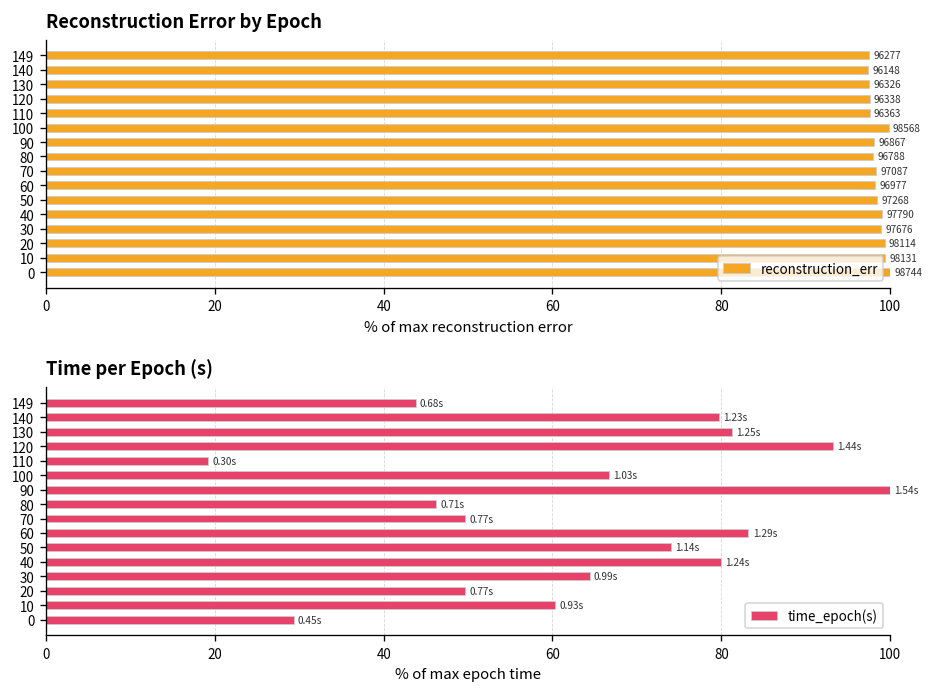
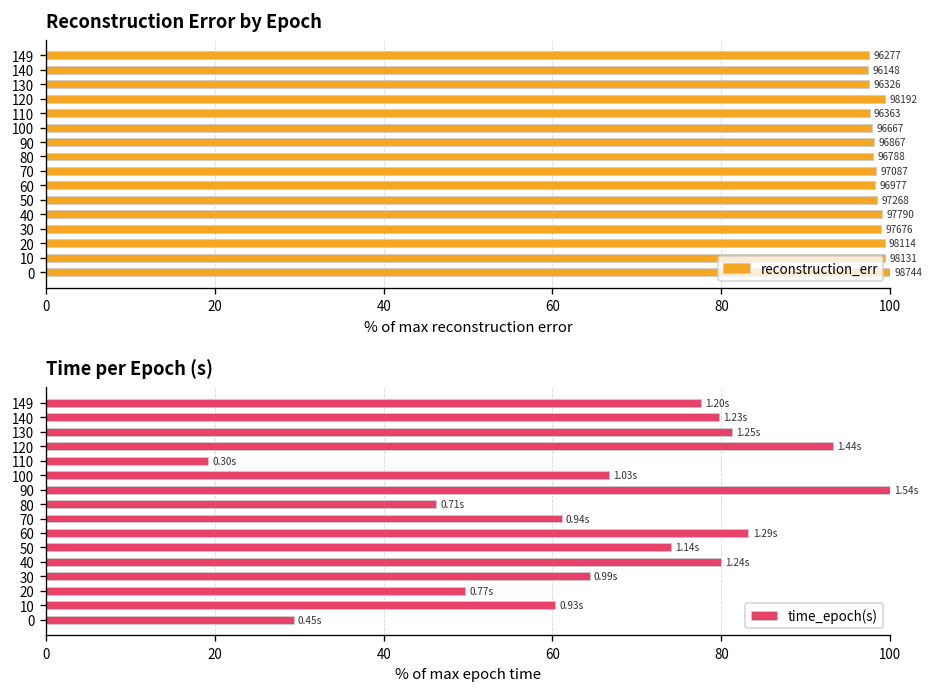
  {
    "Reconstruction Error by Epoch": {
-     "120": "96338",
-     "100": "98568"
+     "120": "98192",
+     "100": "96667"
    },
    "Time per Epoch (s)": {
-     "149": "0.68s",
-     "70": "0.77s"
+     "149": "1.20s",
+     "70": "0.94s"
    }
  }
